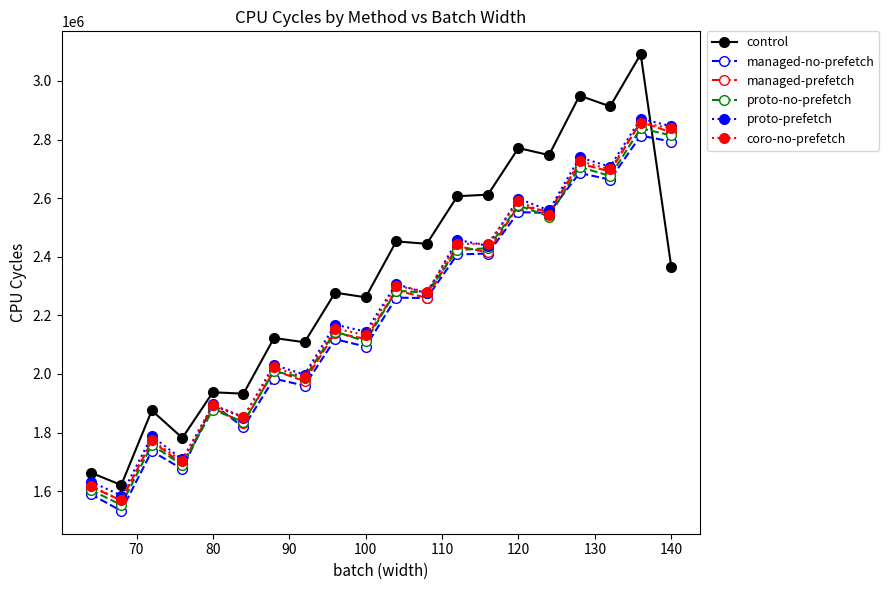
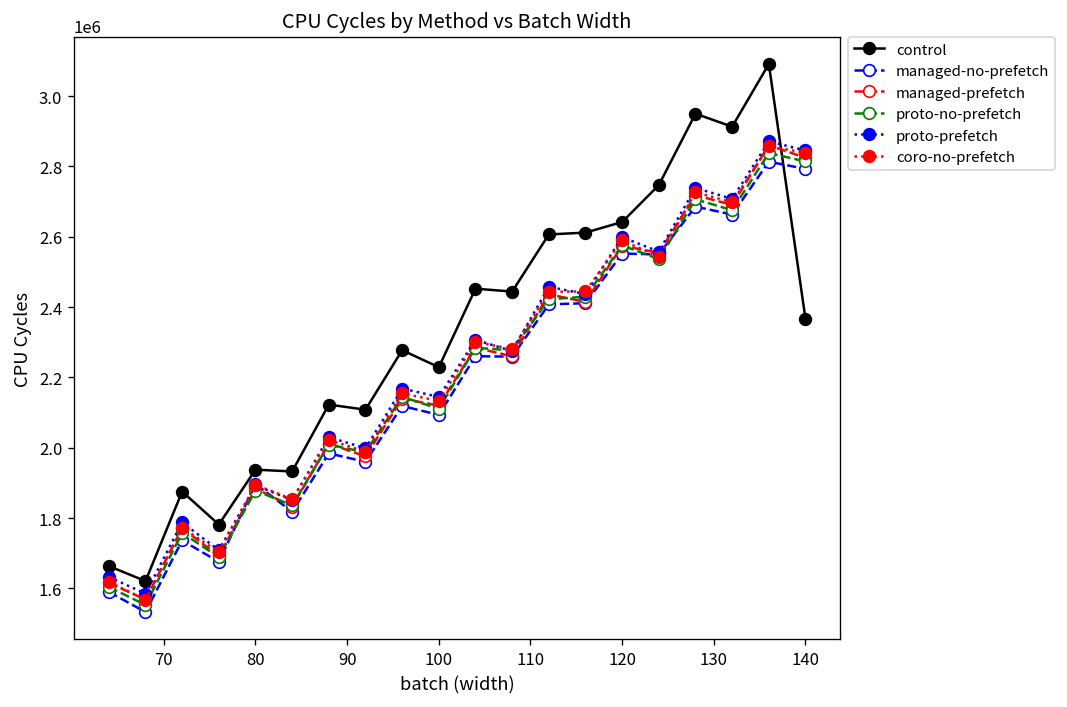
  {
    "control": {
      "80": 1940000,
-     "100": 2260000,
-     "120": 2770000,
+     "100": 2230000,
+     "120": 2640000,
      "140": 2370000
    },
    "proto-no-prefetch": {
      "100": 2110000,
      "140": 2810000
    }
  }
